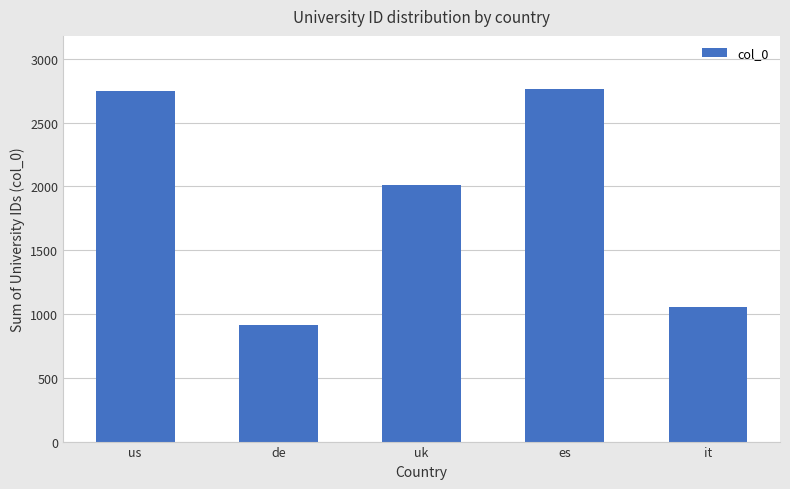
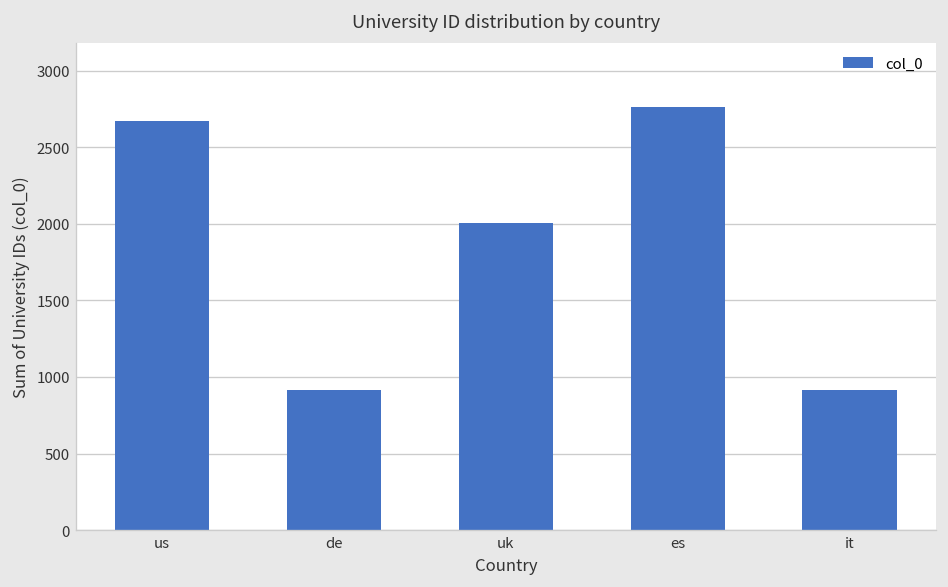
  {
-   "us": 2750,
+   "us": 2670,
    "de": 910,
    "uk": 2010,
    "es": 2760,
-   "it": 1060
+   "it": 920
  }
